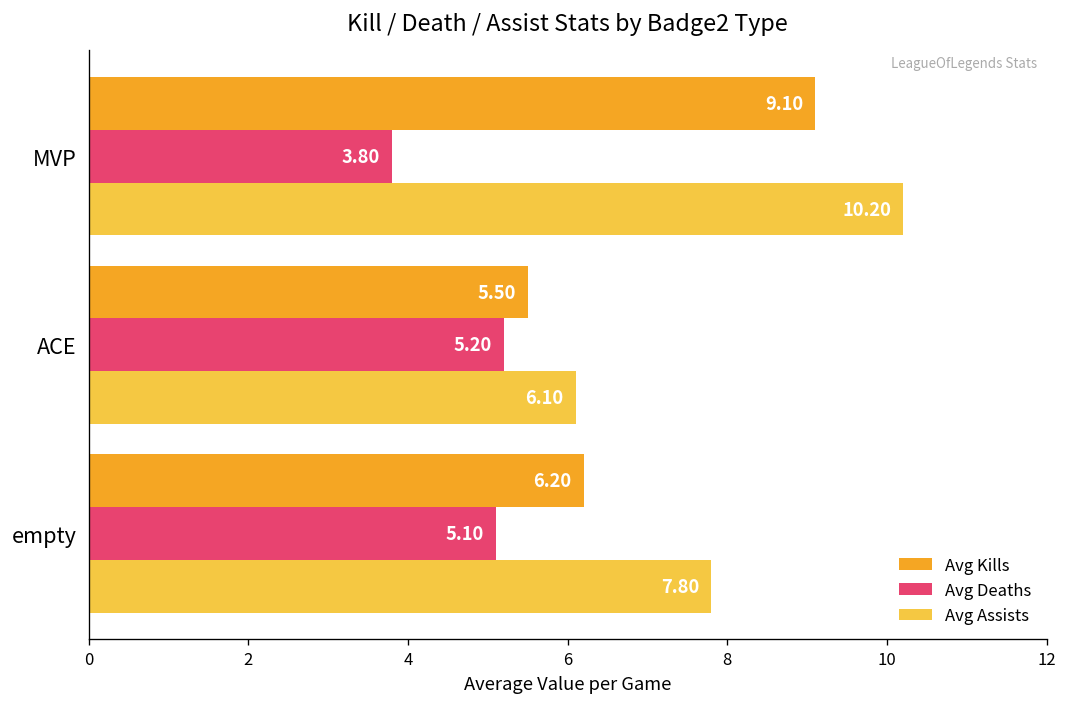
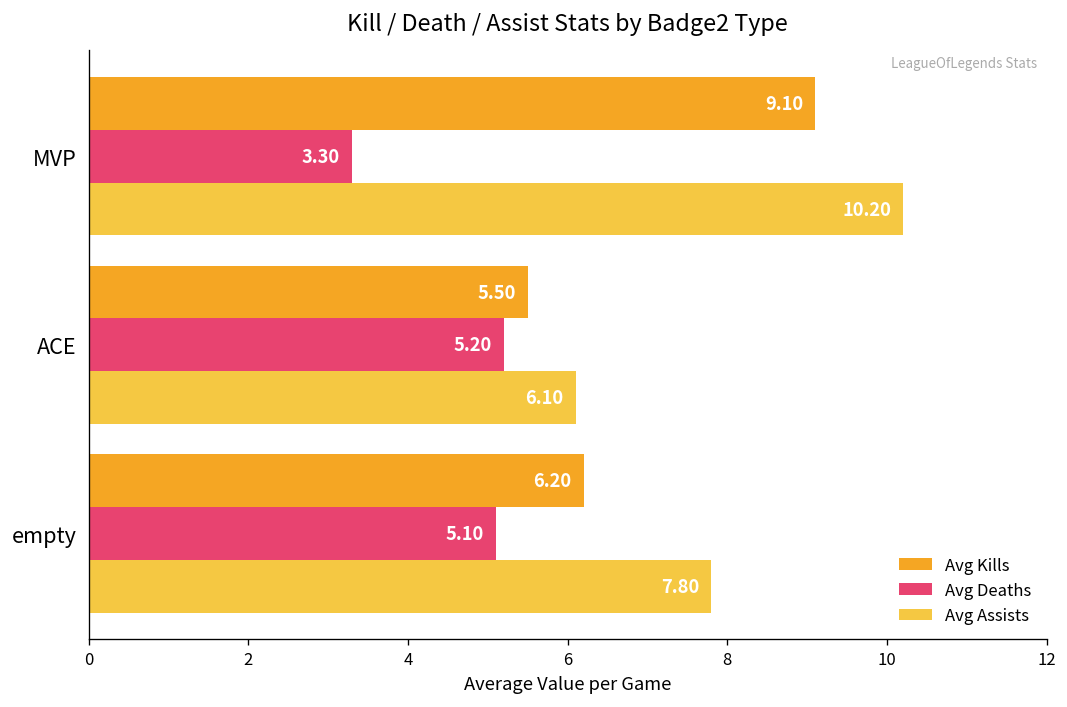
  {
    "Avg Deaths": {
-     "MVP": 3.80,
+     "MVP": 3.30,
      "ACE": 5.20,
      "empty": 5.10
    }
  }
